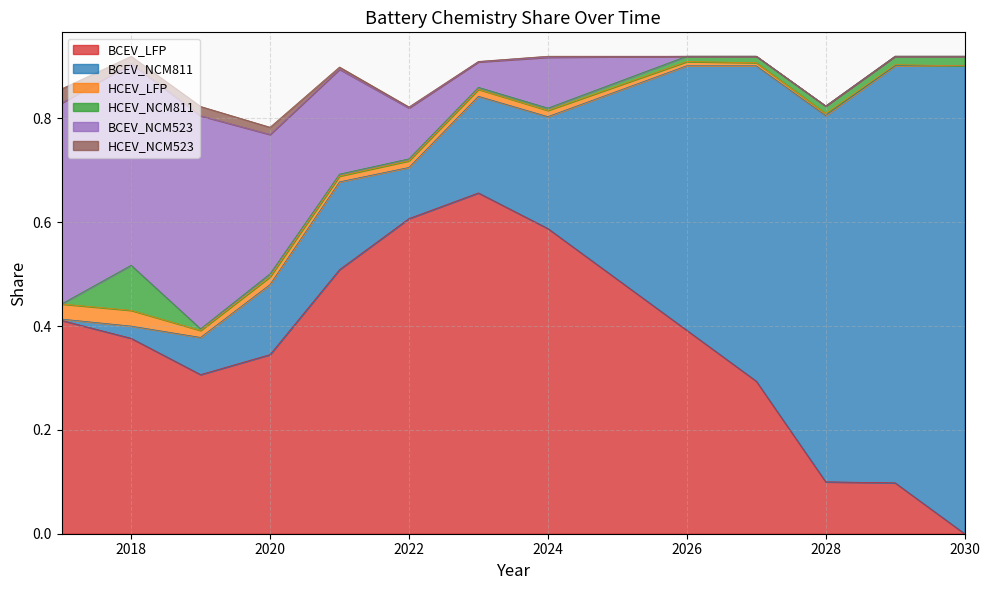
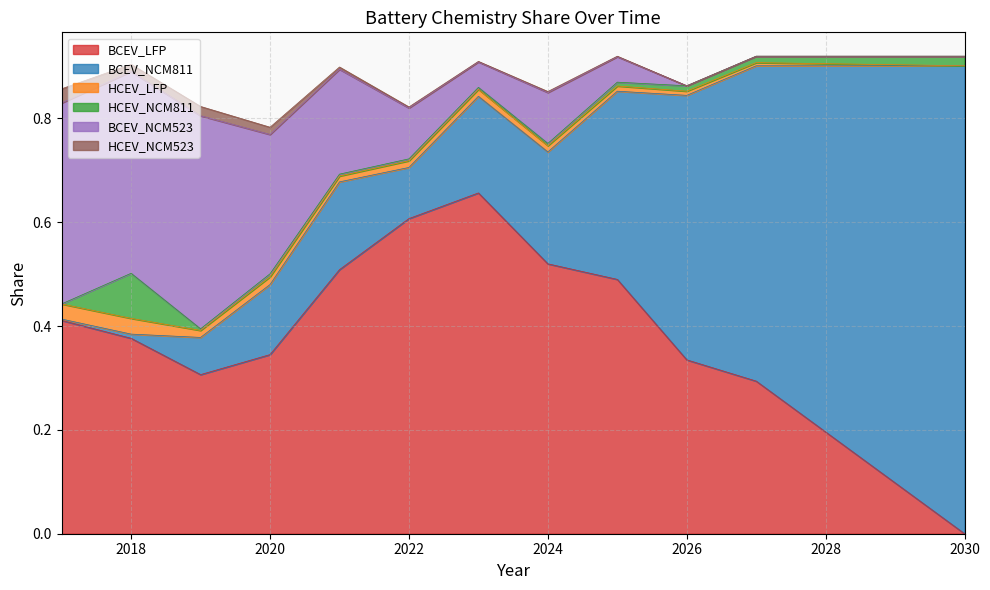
  {
    "BCEV_LFP": {
      "2018": 0.38,
      "2020": 0.35,
      "2022": 0.61,
-     "2024": 0.59,
-     "2026": 0.39,
-     "2028": 0.10,
+     "2024": 0.52,
+     "2026": 0.34,
+     "2028": 0.20,
      "2030": 0.00
    },
    "BCEV_NCM811": {
-     "2018": 0.02,
+     "2018": 0.01,
      "2020": 0.13,
      "2022": 0.10,
      "2024": 0.22,
      "2026": 0.51
    },
    "HCEV_LFP": {
      "2018": 0.03,
      "2020": 0.01,
      "2026": 0.01
    },
    "HCEV_NCM811": {
      "2018": 0.09,
      "2020": 0.01
    },
    "BCEV_NCM523": {
      "2020": 0.27
    },
    "HCEV_NCM523": {
      "2020": 0.01
    }
  }
